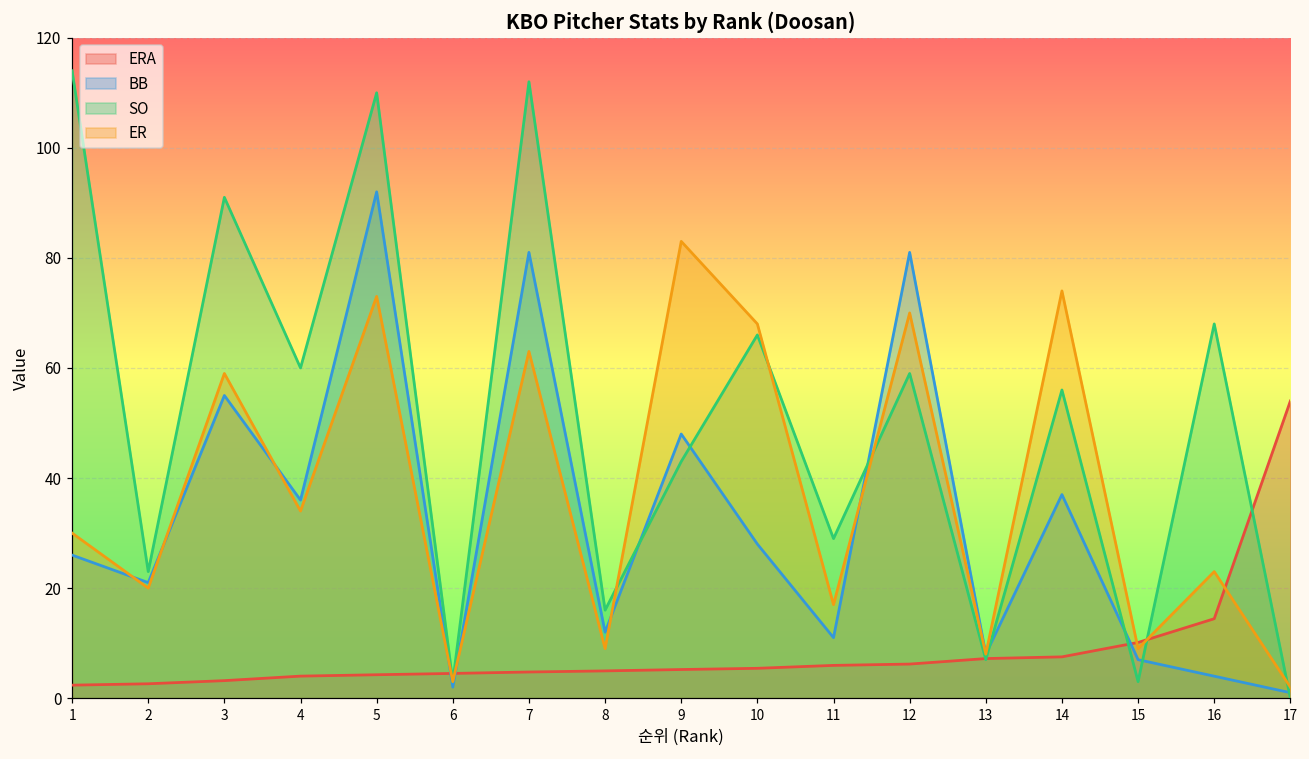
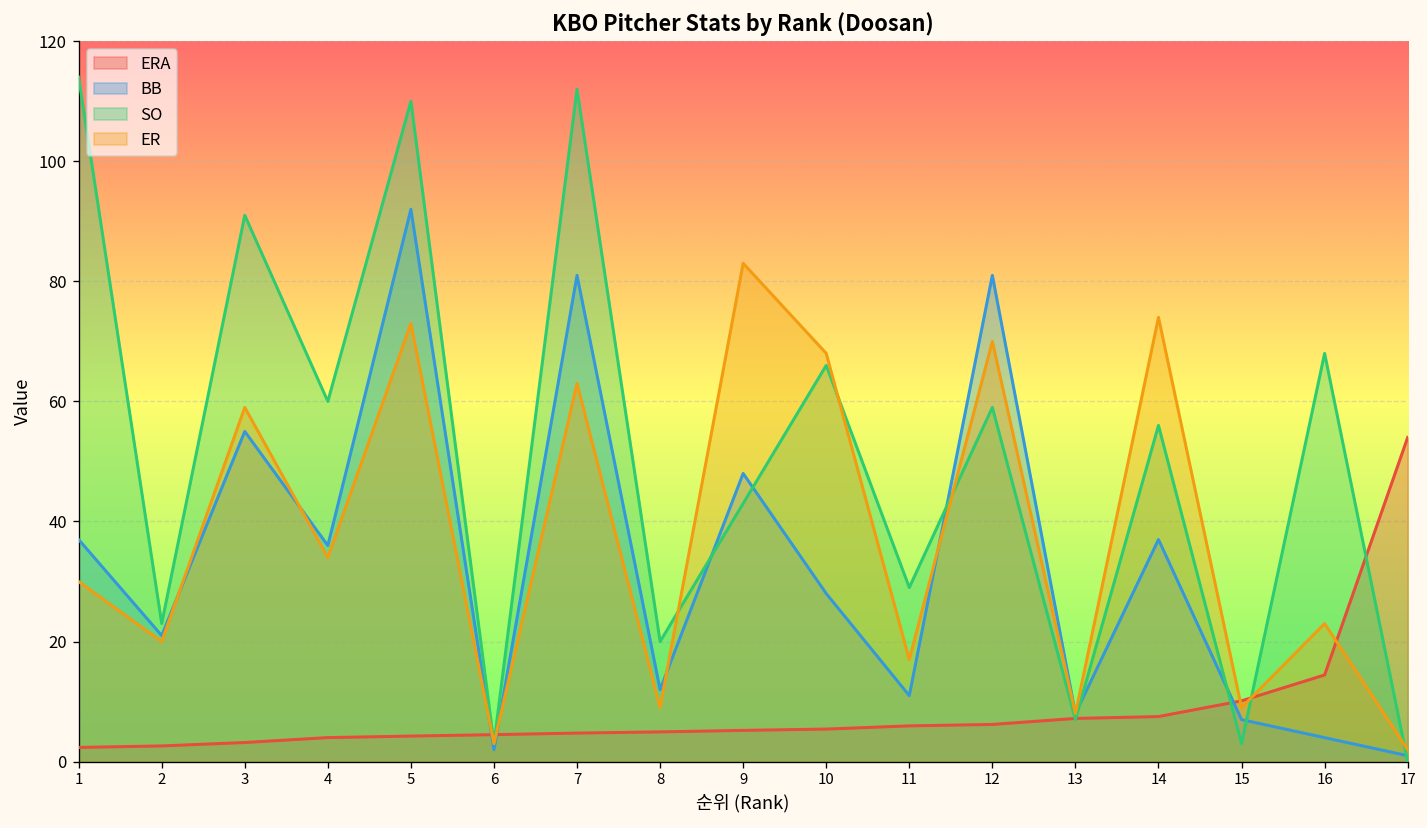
  {
    "BB": {
-     "1": 26,
+     "1": 37,
      "2": 21,
      "3": 55,
      "4": 36,
      "5": 92,
      "6": 2,
      "7": 81,
      "8": 12,
      "9": 48,
      "10": 28,
      "11": 11,
      "12": 81,
      "14": 37,
      "15": 7,
      "16": 4,
      "17": 1
    },
    "SO": {
      "1": 114,
      "2": 23,
      "3": 91,
      "4": 60,
      "5": 110,
      "7": 112,
-     "8": 16,
+     "8": 20,
      "9": 43,
      "10": 66,
      "11": 29,
      "12": 59,
      "14": 56,
      "15": 3,
      "16": 68,
      "17": 0
    }
  }
